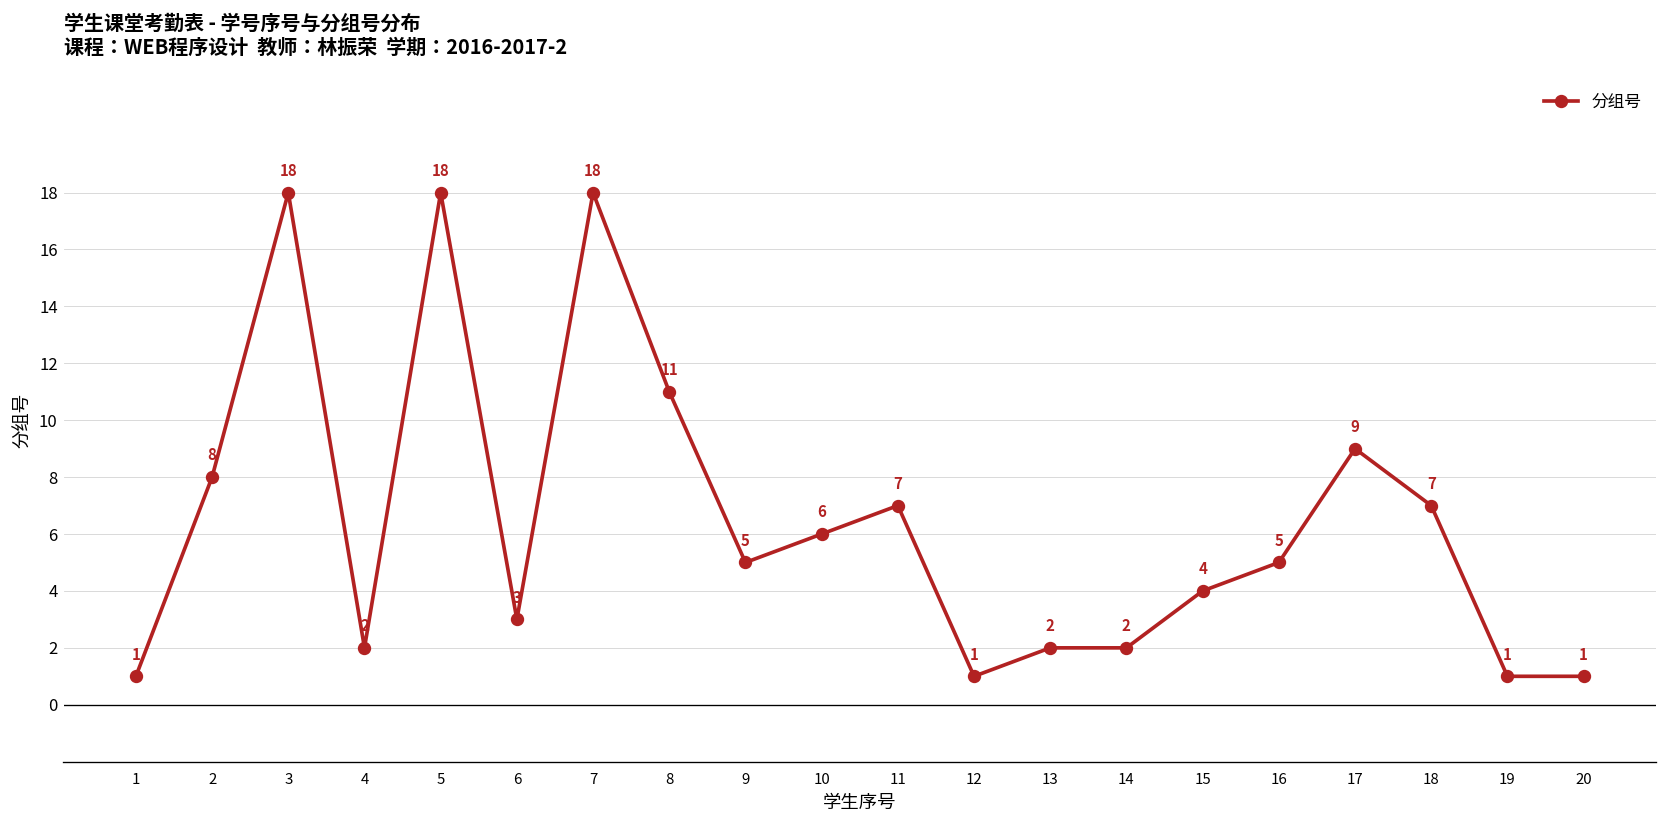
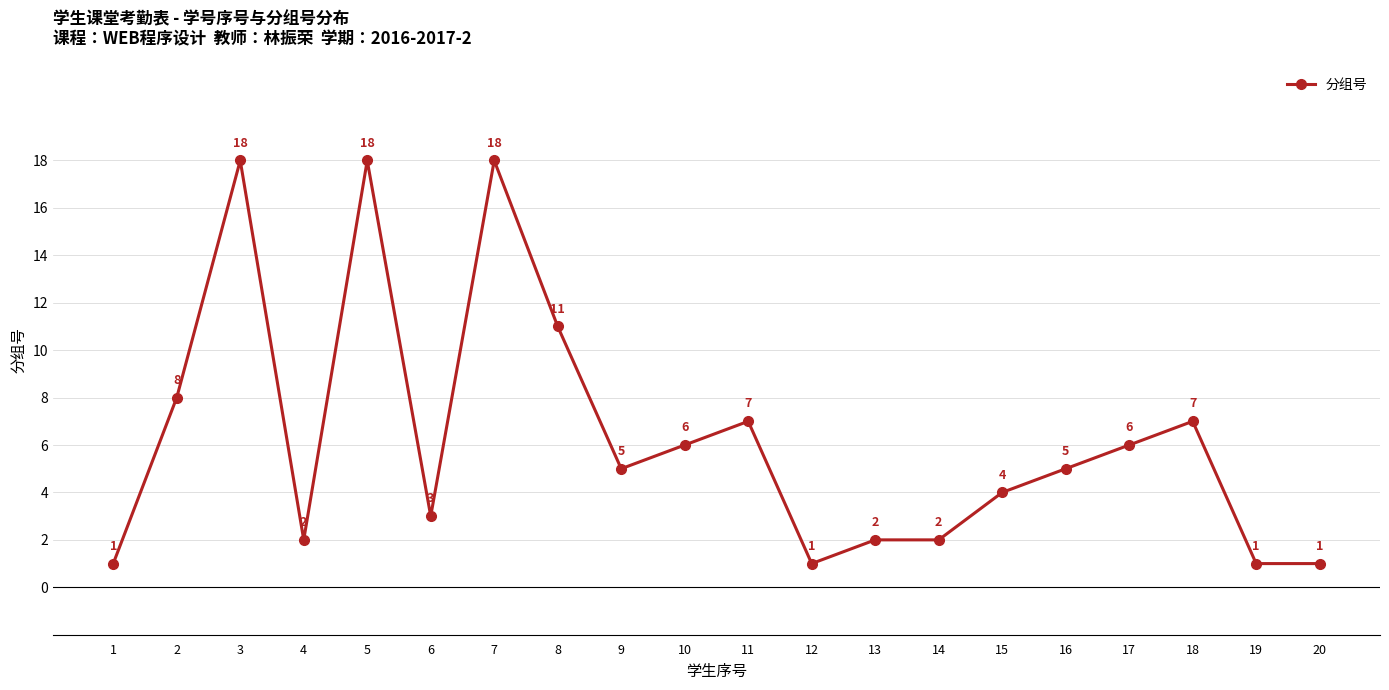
  {
    "1": 1,
    "2": 8,
    "3": 18,
    "5": 18,
    "7": 18,
    "8": 11,
    "9": 5,
    "10": 6,
    "11": 7,
    "12": 1,
    "13": 2,
    "14": 2,
    "15": 4,
    "16": 5,
-   "17": 9,
+   "17": 6,
    "18": 7,
    "19": 1,
    "20": 1
  }
